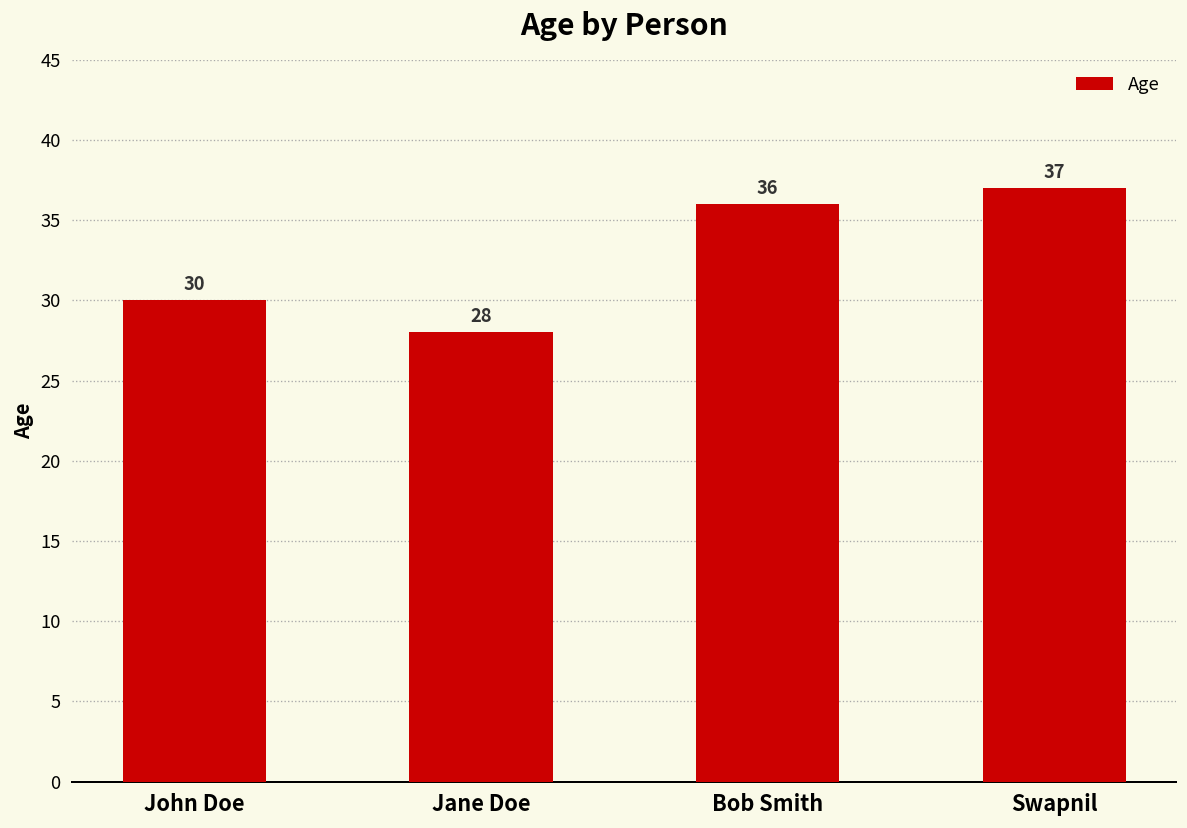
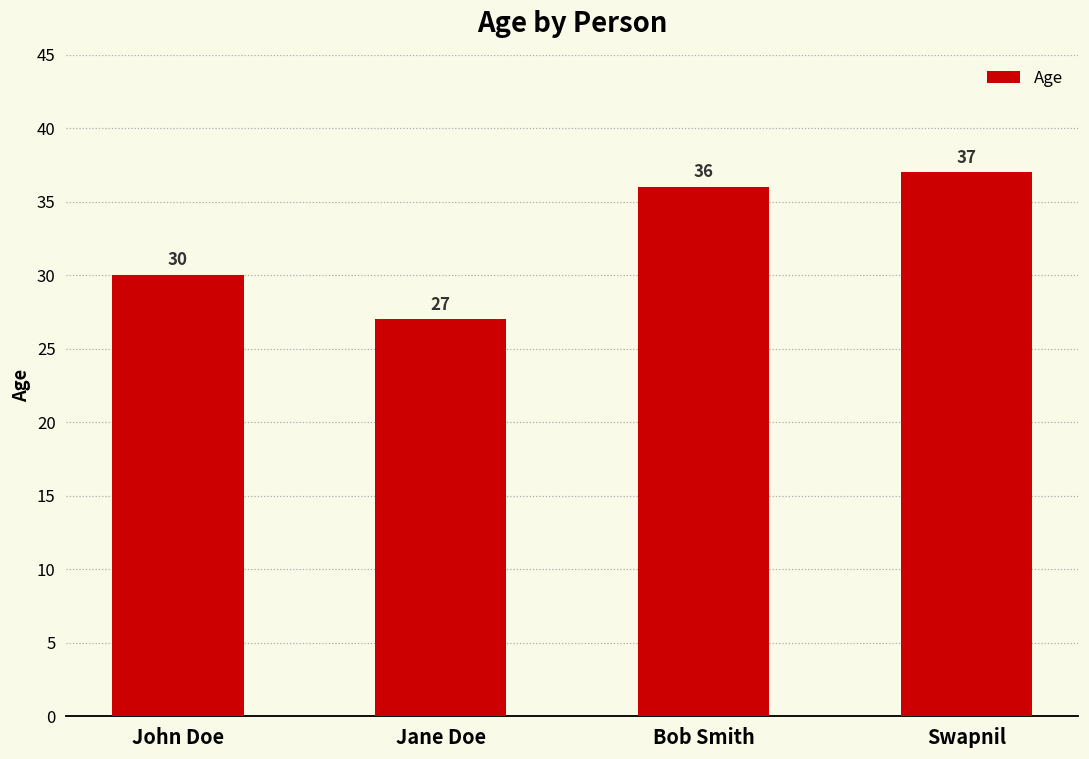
  {
    "John Doe": 30,
-   "Jane Doe": 28,
+   "Jane Doe": 27,
    "Bob Smith": 36,
    "Swapnil": 37
  }
